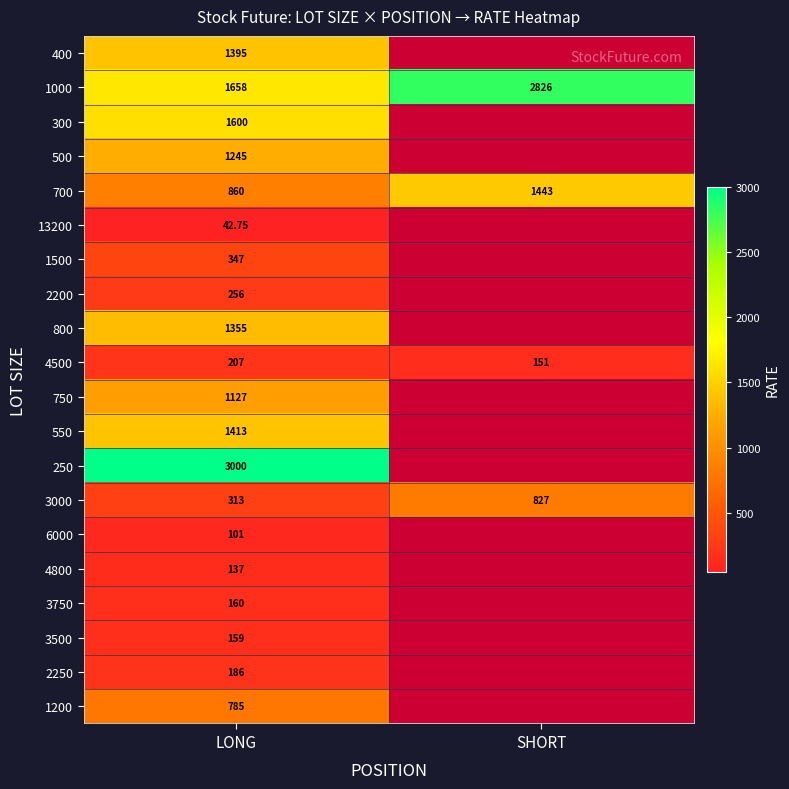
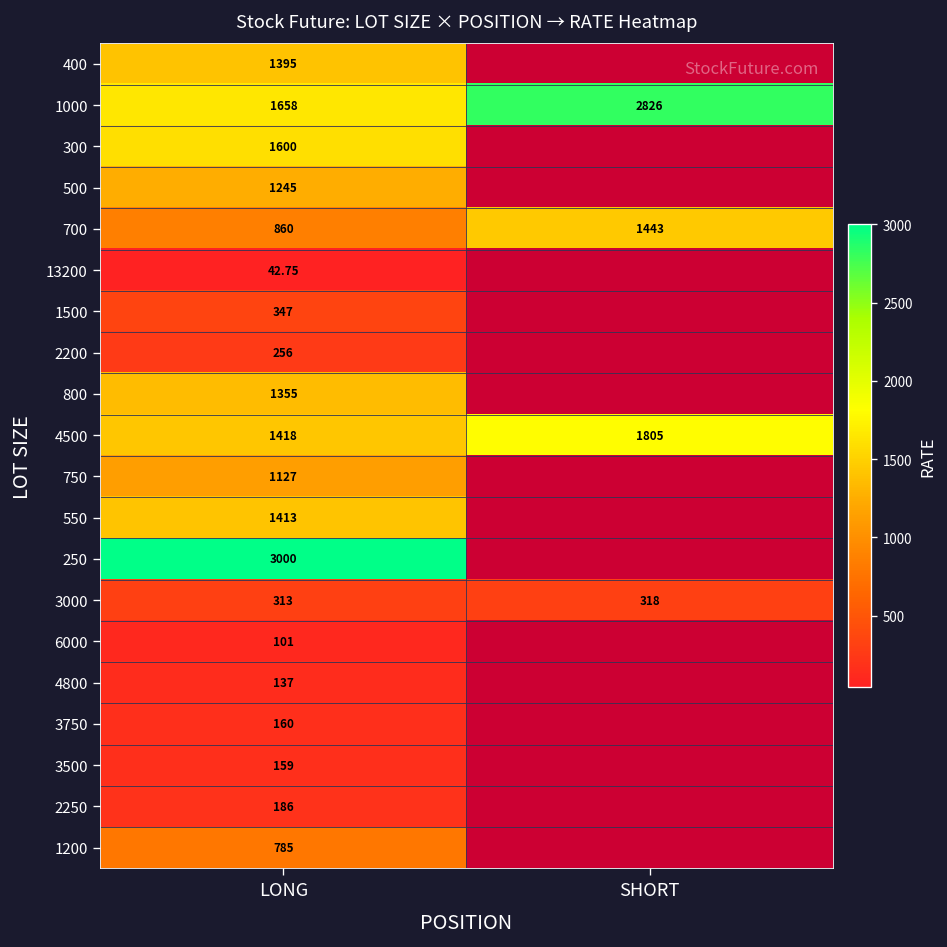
  {
    "400": {
      "LONG": 1395
    },
    "1000": {
      "LONG": 1658,
      "SHORT": 2826
    },
    "300": {
      "LONG": 1600
    },
    "500": {
      "LONG": 1245
    },
    "700": {
      "LONG": 860,
      "SHORT": 1443
    },
    "13200": {
      "LONG": 42.75
    },
    "1500": {
      "LONG": 347
    },
    "2200": {
      "LONG": 256
    },
    "800": {
      "LONG": 1355
    },
    "4500": {
-     "LONG": 207,
-     "SHORT": 151
+     "LONG": 1418,
+     "SHORT": 1805
    },
    "750": {
      "LONG": 1127
    },
    "550": {
      "LONG": 1413
    },
    "250": {
      "LONG": 3000
    },
    "3000": {
      "LONG": 313,
-     "SHORT": 827
+     "SHORT": 318
    },
    "6000": {
      "LONG": 101
    },
    "4800": {
      "LONG": 137
    },
    "3750": {
      "LONG": 160
    },
    "3500": {
      "LONG": 159
    },
    "2250": {
      "LONG": 186
    },
    "1200": {
      "LONG": 785
    }
  }
